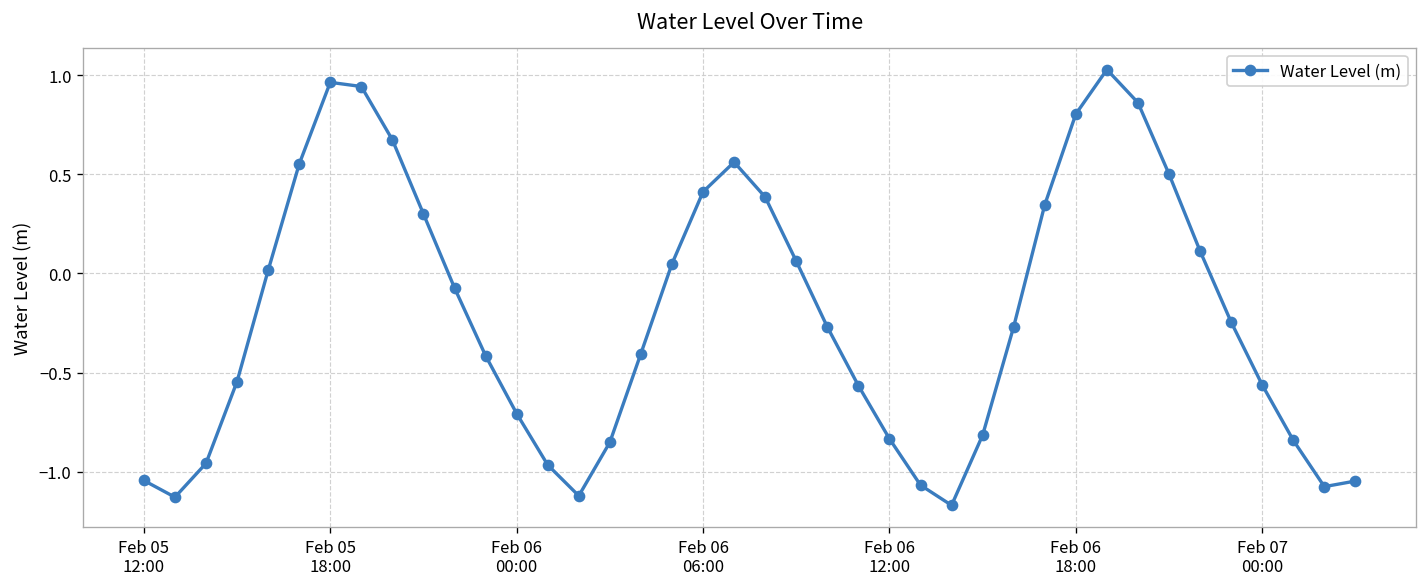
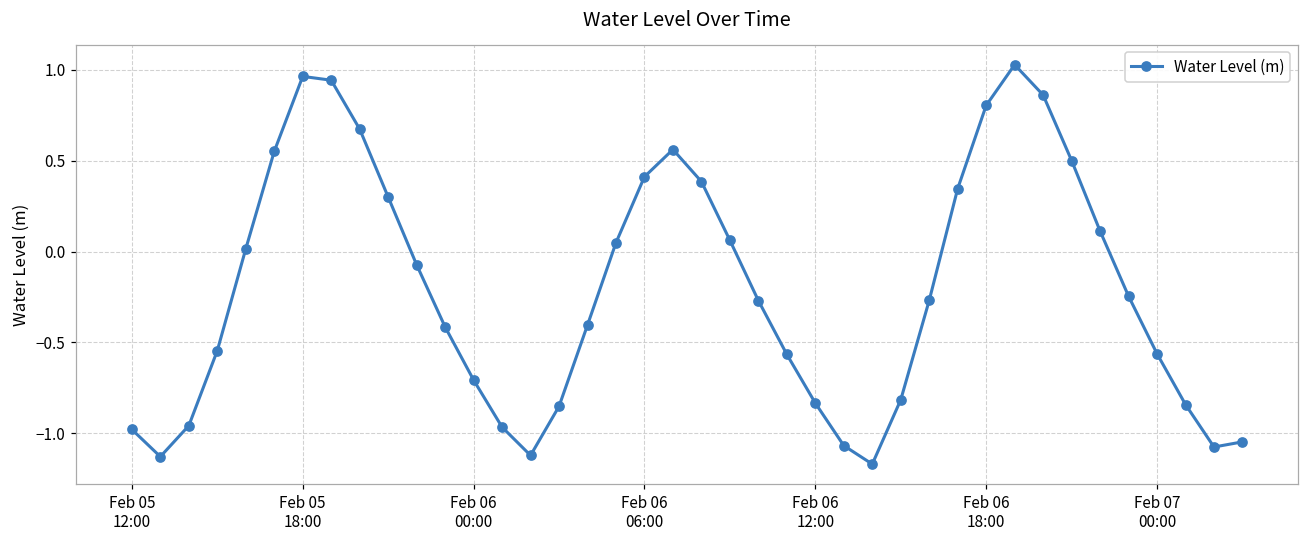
  {
-   "Feb 05 12:00": -1.04,
+   "Feb 05 12:00": -0.98,
    "Feb 05 18:00": 0.96,
    "Feb 06 00:00": -0.71,
    "Feb 06 06:00": 0.41,
    "Feb 06 12:00": -0.83,
    "Feb 06 18:00": 0.80,
    "Feb 07 00:00": -0.56
  }
